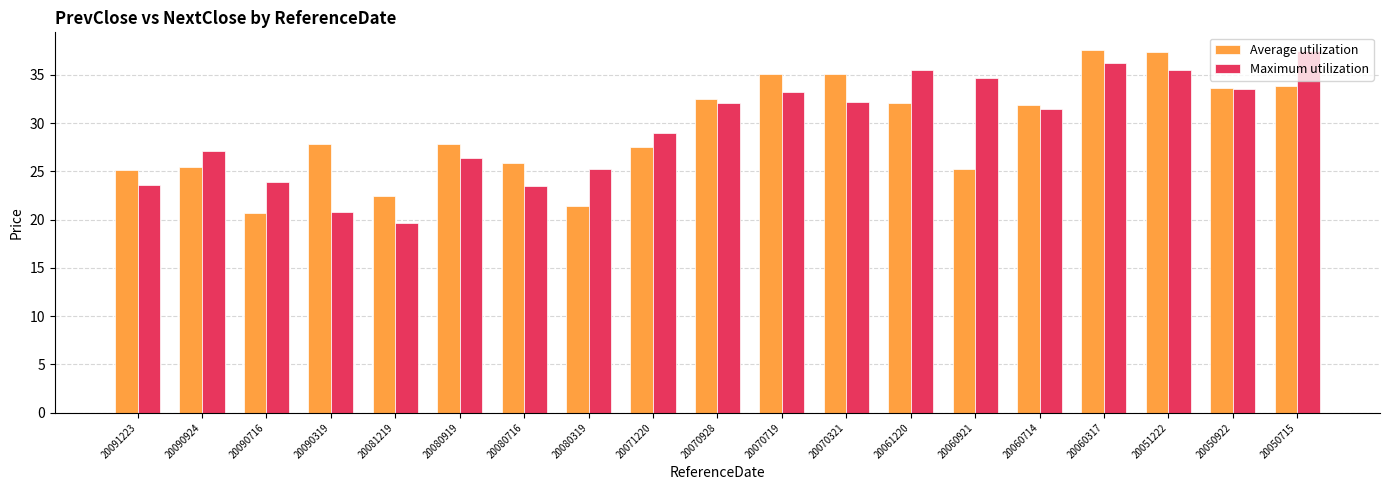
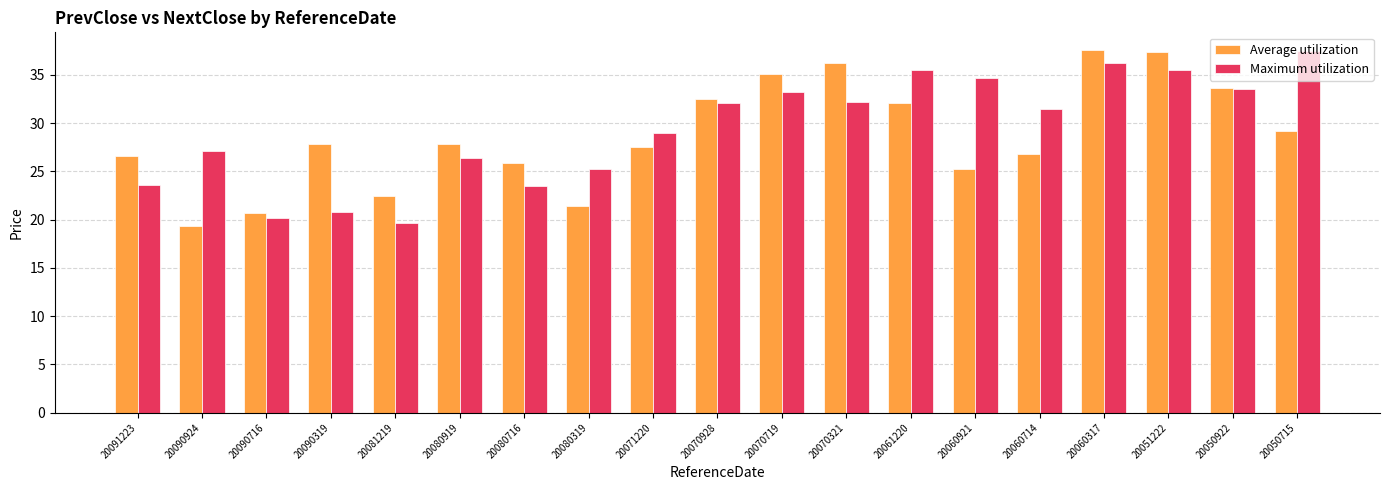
  {
    "Average utilization": {
-     "20091223": 25,
-     "20090924": 25,
+     "20091223": 27,
+     "20090924": 19,
      "20090716": 21,
      "20090319": 28,
      "20081219": 22,
      "20080919": 28,
      "20080716": 26,
      "20080319": 21,
      "20071220": 28,
      "20070928": 32,
      "20070719": 35,
-     "20070321": 35,
+     "20070321": 36,
      "20061220": 32,
      "20060921": 25,
-     "20060714": 32,
+     "20060714": 27,
      "20060317": 38,
      "20051222": 37,
      "20050922": 34,
-     "20050715": 34
+     "20050715": 29
    },
    "Maximum utilization": {
      "20091223": 24,
      "20090924": 27,
-     "20090716": 24,
+     "20090716": 20,
      "20090319": 21,
      "20081219": 20,
      "20080919": 26,
      "20080716": 24,
      "20080319": 25,
      "20071220": 29,
      "20070928": 32,
      "20070719": 33,
      "20070321": 32,
      "20061220": 36,
      "20060921": 35,
      "20060714": 31,
      "20060317": 36,
      "20051222": 36,
      "20050922": 34
    }
  }
